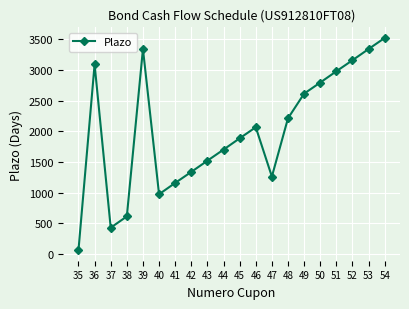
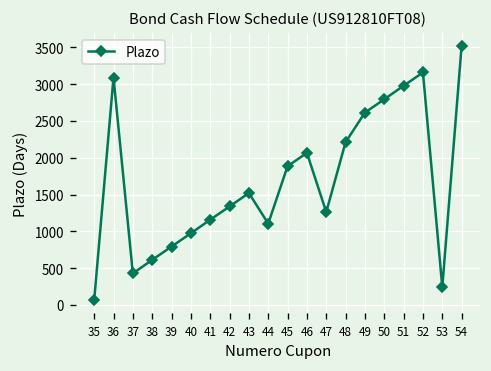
  {
    "35": 100,
    "36": 3100,
    "37": 400,
    "38": 600,
-   "39": 3300,
+   "39": 800,
    "40": 1000,
    "41": 1200,
    "42": 1300,
    "43": 1500,
-   "44": 1700,
+   "44": 1100,
    "45": 1900,
    "46": 2100,
    "47": 1300,
    "48": 2200,
    "49": 2600,
    "50": 2800,
    "51": 3000,
    "52": 3200,
-   "53": 3300,
+   "53": 200,
    "54": 3500
  }
